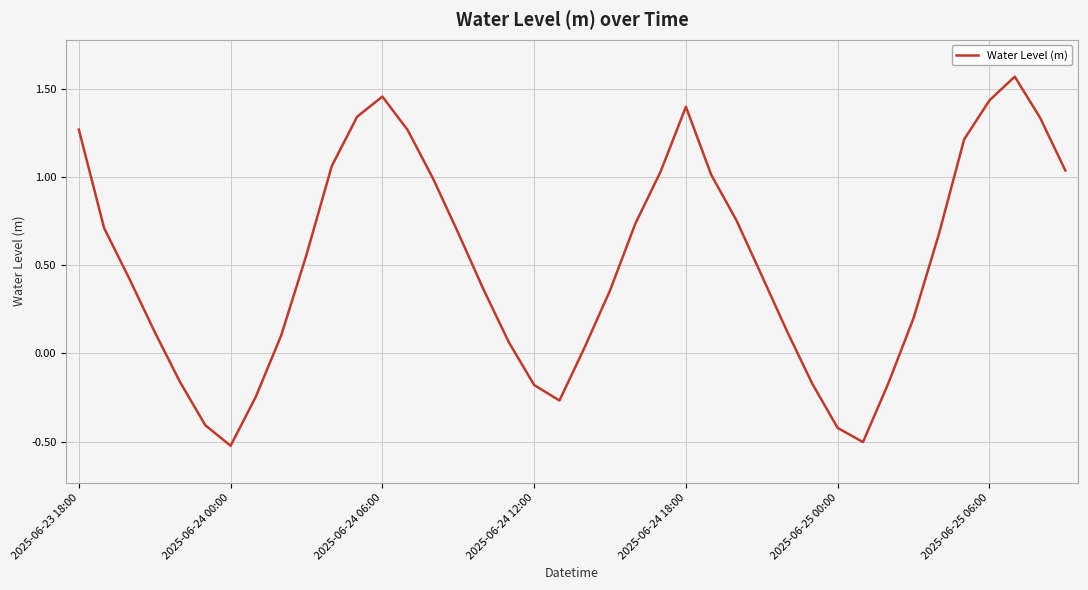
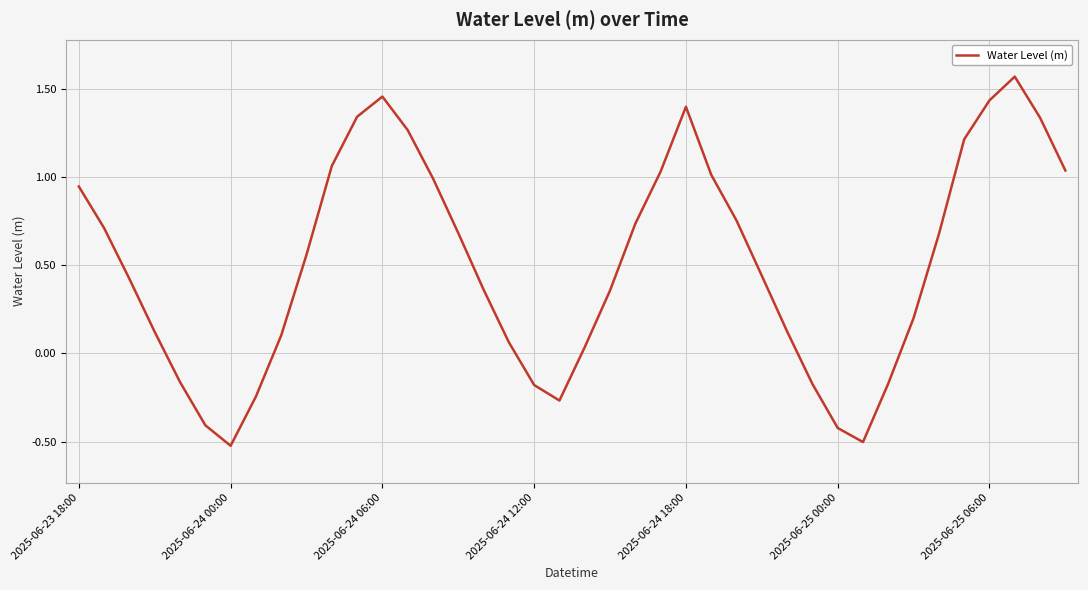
  {
-   "2025-06-23 18:00": 1.27,
+   "2025-06-23 18:00": 0.94,
    "2025-06-24 00:00": -0.52,
    "2025-06-24 06:00": 1.45,
    "2025-06-24 12:00": -0.18,
    "2025-06-24 18:00": 1.40,
    "2025-06-25 00:00": -0.42,
    "2025-06-25 06:00": 1.43
  }
